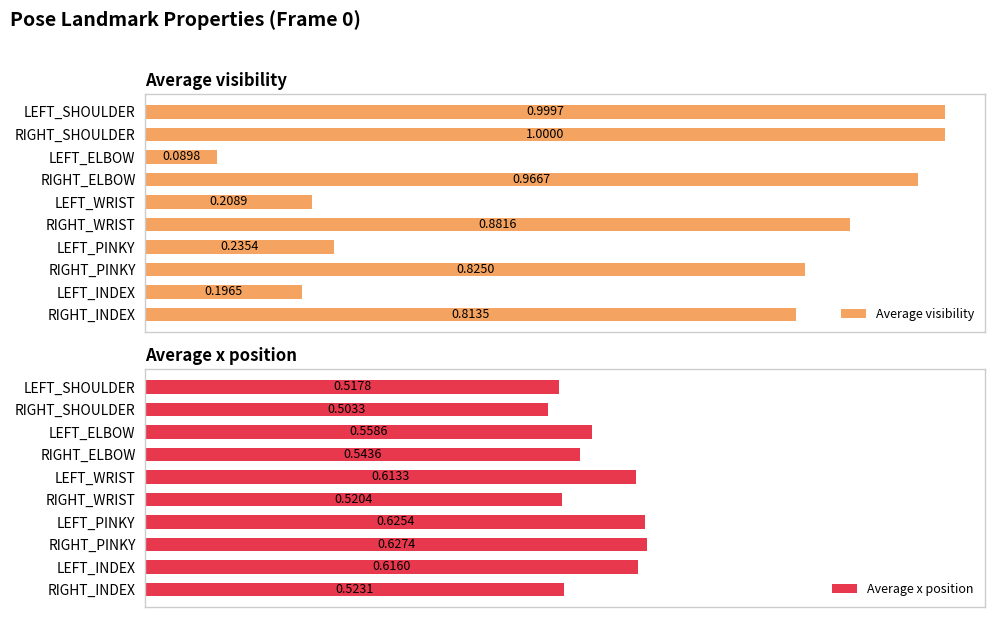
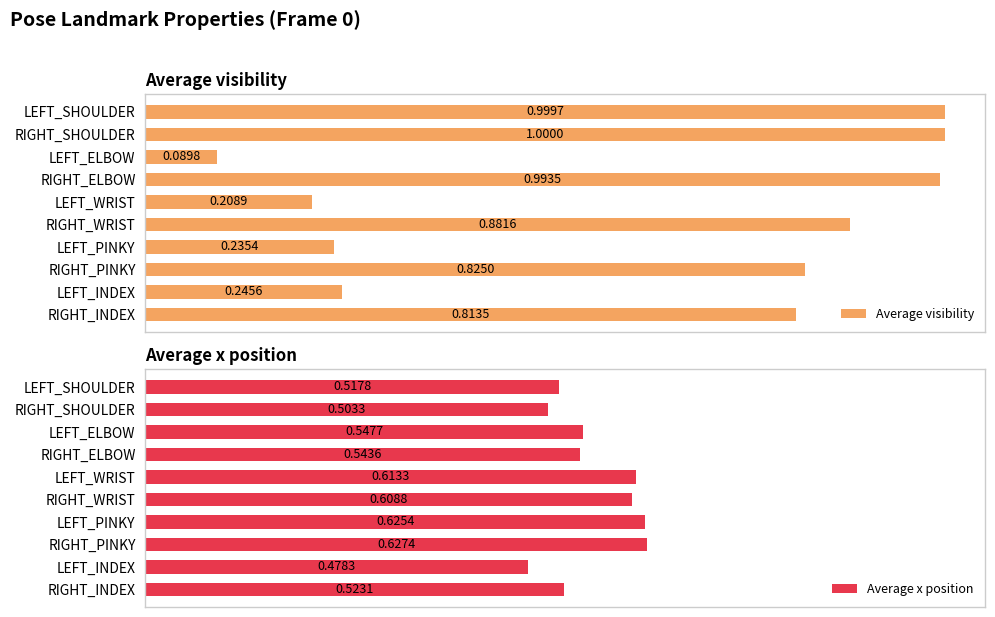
  {
    "Average visibility": {
      "LEFT_SHOULDER": 0.9997,
      "RIGHT_SHOULDER": 1.0000,
      "LEFT_ELBOW": 0.0898,
-     "RIGHT_ELBOW": 0.9667,
+     "RIGHT_ELBOW": 0.9935,
      "LEFT_WRIST": 0.2089,
      "RIGHT_WRIST": 0.8816,
      "LEFT_PINKY": 0.2354,
      "RIGHT_PINKY": 0.8250,
-     "LEFT_INDEX": 0.1965,
+     "LEFT_INDEX": 0.2456,
      "RIGHT_INDEX": 0.8135
    },
    "Average x position": {
      "LEFT_SHOULDER": 0.5178,
      "RIGHT_SHOULDER": 0.5033,
-     "LEFT_ELBOW": 0.5586,
+     "LEFT_ELBOW": 0.5477,
      "RIGHT_ELBOW": 0.5436,
      "LEFT_WRIST": 0.6133,
-     "RIGHT_WRIST": 0.5204,
+     "RIGHT_WRIST": 0.6088,
      "LEFT_PINKY": 0.6254,
      "RIGHT_PINKY": 0.6274,
-     "LEFT_INDEX": 0.6160,
+     "LEFT_INDEX": 0.4783,
      "RIGHT_INDEX": 0.5231
    }
  }
